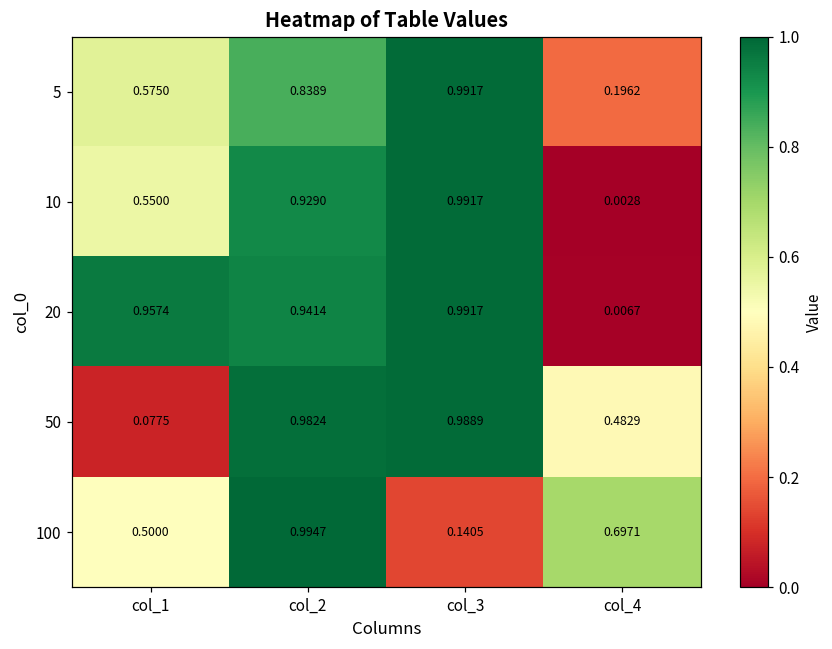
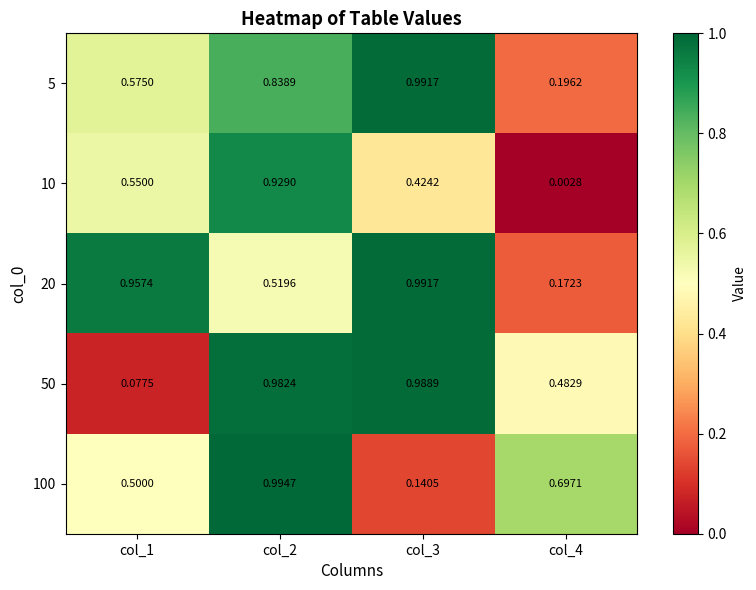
  {
    "5": {
      "col_1": 0.5750,
      "col_2": 0.8389,
      "col_3": 0.9917,
      "col_4": 0.1962
    },
    "10": {
      "col_1": 0.5500,
      "col_2": 0.9290,
-     "col_3": 0.9917,
+     "col_3": 0.4242,
      "col_4": 0.0028
    },
    "20": {
      "col_1": 0.9574,
-     "col_2": 0.9414,
+     "col_2": 0.5196,
      "col_3": 0.9917,
-     "col_4": 0.0067
+     "col_4": 0.1723
    },
    "50": {
      "col_1": 0.0775,
      "col_2": 0.9824,
      "col_3": 0.9889,
      "col_4": 0.4829
    },
    "100": {
      "col_1": 0.5000,
      "col_2": 0.9947,
      "col_3": 0.1405,
      "col_4": 0.6971
    }
  }
